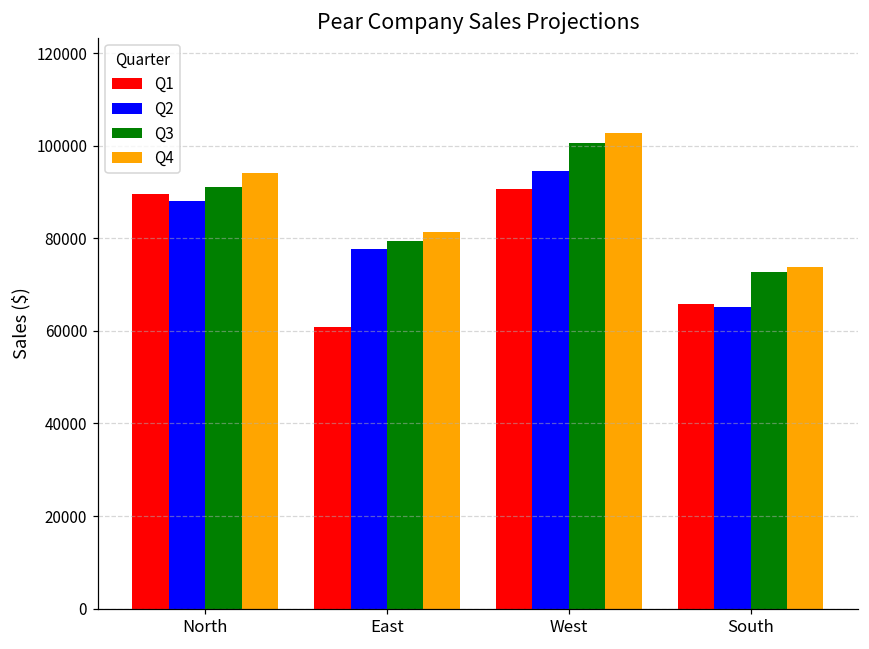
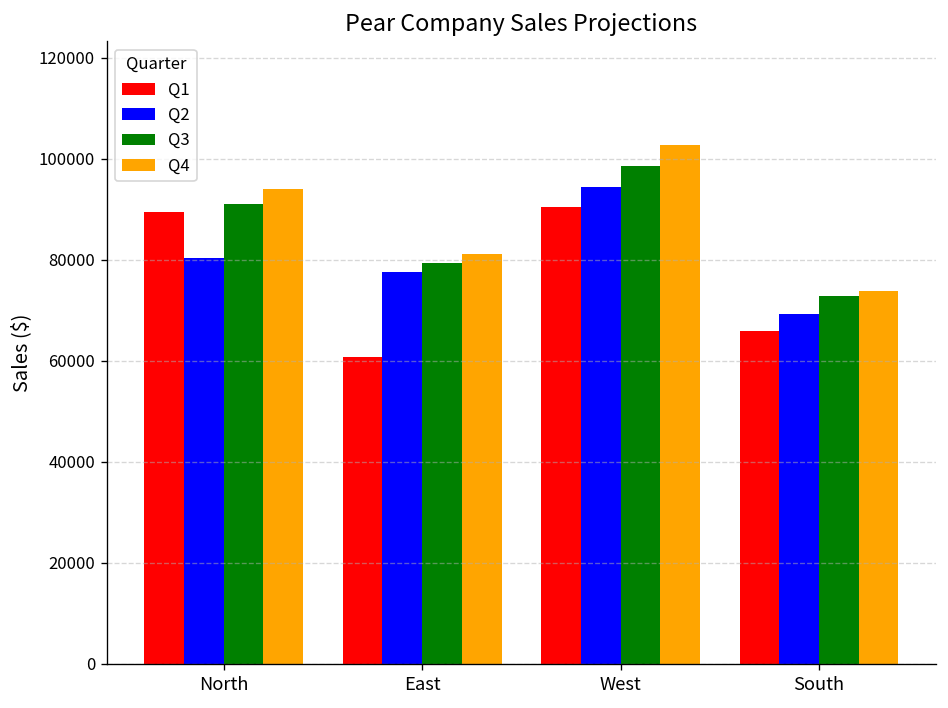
  {
    "Q1": {
      "North": 89000,
      "East": 61000,
      "West": 91000,
      "South": 66000
    },
    "Q2": {
-     "North": 88000,
+     "North": 80000,
      "East": 78000,
      "West": 94000,
-     "South": 65000
+     "South": 69000
    },
    "Q3": {
      "North": 91000,
      "East": 79000,
-     "West": 101000,
+     "West": 99000,
      "South": 73000
    },
    "Q4": {
      "North": 94000,
      "East": 81000,
      "West": 103000,
      "South": 74000
    }
  }
